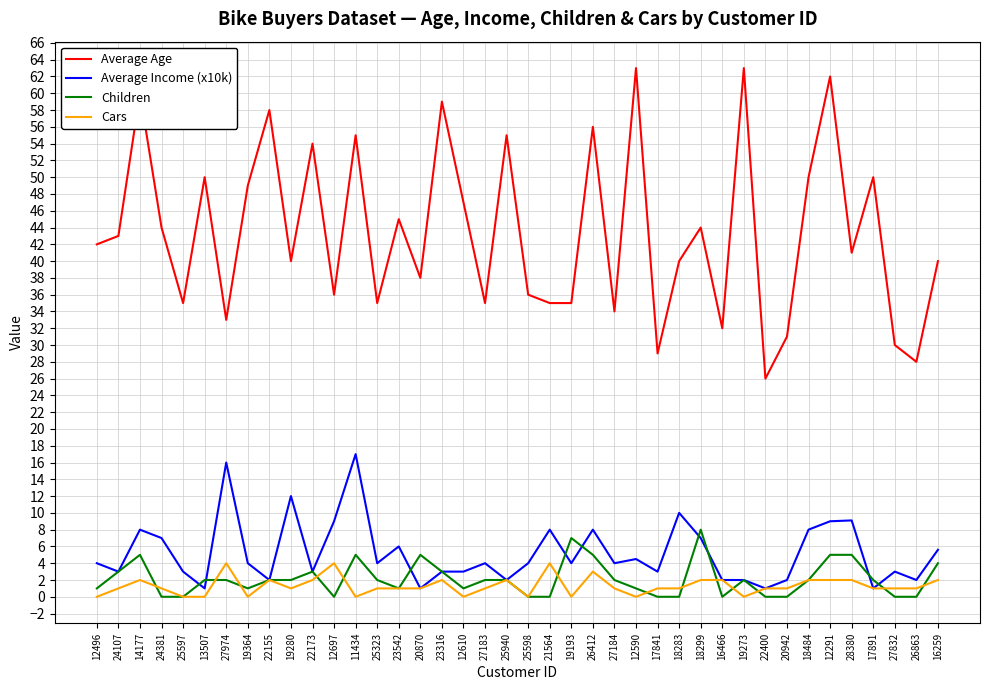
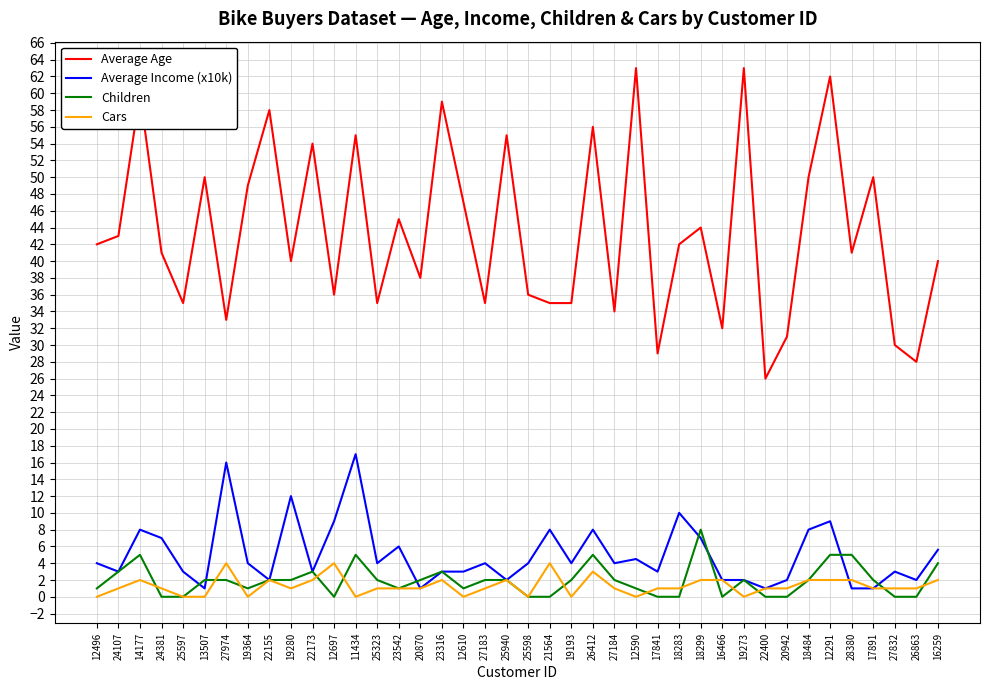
  {
    "Average Age": {
      "12496": 42,
      "24107": 43,
-     "24381": 44,
+     "24381": 41,
      "25597": 35,
      "13507": 50,
      "27974": 33,
      "19364": 49,
      "22155": 58,
      "19280": 40,
      "22173": 54,
      "12697": 36,
      "11434": 55,
      "25323": 35,
      "23542": 45,
      "20870": 38,
      "23316": 59,
      "12610": 47,
      "27183": 35,
      "25940": 55,
      "25598": 36,
      "21564": 35,
      "19193": 35,
      "26412": 56,
      "27184": 34,
      "12590": 63,
      "17841": 29,
-     "18283": 40,
+     "18283": 42,
      "18299": 44,
      "16466": 32,
      "19273": 63,
      "22400": 26,
      "20942": 31,
      "18484": 50,
      "12291": 62,
      "28380": 41,
      "17891": 50,
      "27832": 30,
      "26863": 28,
      "16259": 40
    },
    "Average Income (x10k)": {
      "12496": 4,
      "14177": 8,
      "24381": 7,
      "25597": 3,
      "13507": 1,
      "27974": 16,
      "19364": 4,
      "19280": 12,
      "12697": 9,
      "11434": 17,
      "25323": 4,
      "23542": 6,
      "12610": 3,
      "27183": 4,
      "25598": 4,
      "21564": 8,
      "19193": 4,
      "26412": 8,
      "27184": 4,
      "12590": 5,
      "17841": 3,
      "18283": 10,
      "18299": 7,
      "20942": 2,
      "18484": 8,
      "12291": 9,
-     "28380": 9,
+     "28380": 1,
      "27832": 3,
      "26863": 2,
      "16259": 6
    },
    "Children": {
      "12496": 1,
      "14177": 5,
      "24381": 0,
      "13507": 2,
      "27974": 2,
      "19364": 1,
      "19280": 2,
      "12697": 0,
      "11434": 5,
      "25323": 2,
-     "20870": 5,
+     "20870": 2,
      "12610": 1,
      "27183": 2,
      "21564": 0,
-     "19193": 7,
+     "19193": 2,
      "26412": 5,
      "27184": 2,
      "12590": 1,
      "17841": 0,
      "18283": 0,
      "18299": 8,
      "16466": 0,
      "22400": 0,
      "20942": 0,
      "12291": 5,
      "28380": 5,
      "17891": 2,
      "27832": 0,
      "26863": 0,
      "16259": 4
    },
    "Cars": {
      "12496": 0,
      "24107": 1,
      "14177": 2,
      "24381": 1,
      "13507": 0,
      "27974": 4,
      "19364": 0,
      "19280": 1,
      "22173": 2,
      "12697": 4,
      "11434": 0,
      "25323": 1,
      "23316": 2,
      "12610": 0,
      "27183": 1,
      "21564": 4,
      "19193": 0,
      "26412": 3,
      "27184": 1,
      "12590": 0,
      "17841": 1,
      "18283": 1,
      "18299": 2,
      "19273": 0,
      "20942": 1,
      "12291": 2,
      "28380": 2,
      "27832": 1,
      "26863": 1,
      "16259": 2
    }
  }
